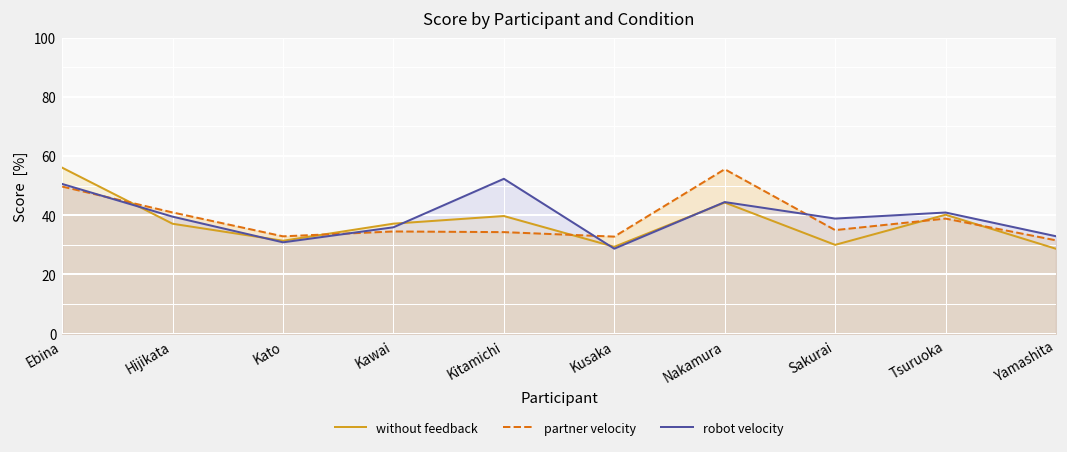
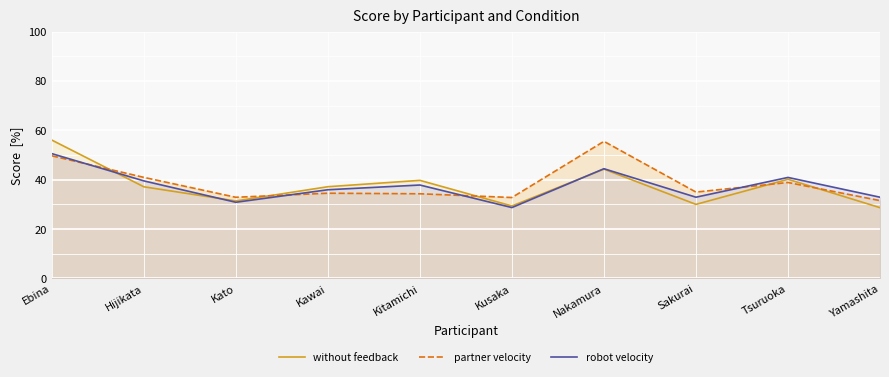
  {
    "robot velocity": {
      "Hijikata": 40,
      "Kawai": 36,
-     "Kitamichi": 52,
-     "Sakurai": 39,
+     "Kitamichi": 38,
+     "Sakurai": 33,
      "Yamashita": 33
    }
  }
